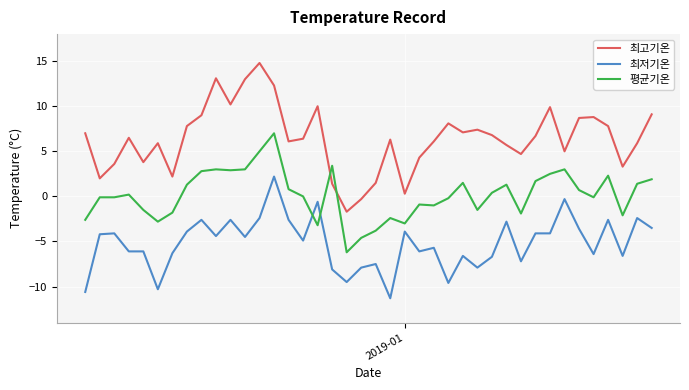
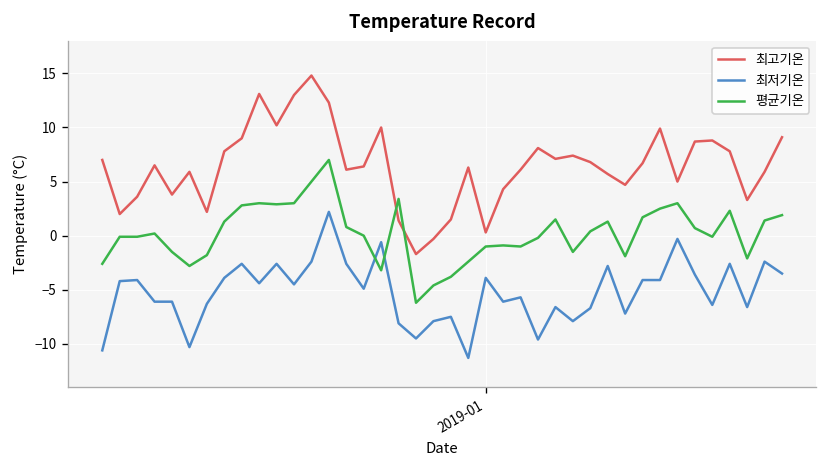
  {
    "최고기온": {
      "2019-01": 0
    },
    "최저기온": {
      "2019-01": -4
    },
    "평균기온": {
-     "2019-01": -3
+     "2019-01": -1
    }
  }
